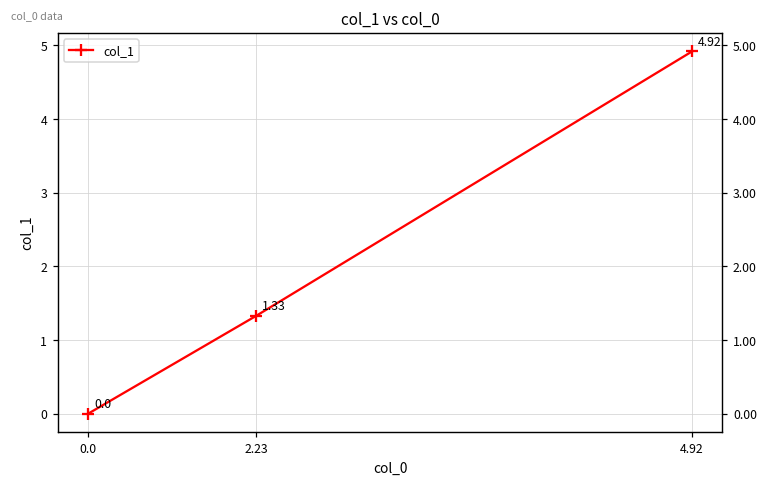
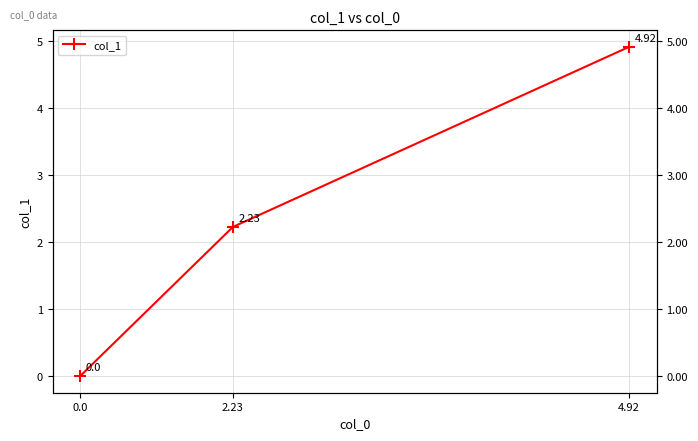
  {
    "0.0": 0.0,
-   "2.23": 1.33,
+   "2.23": 2.23,
    "4.92": 4.92
  }
